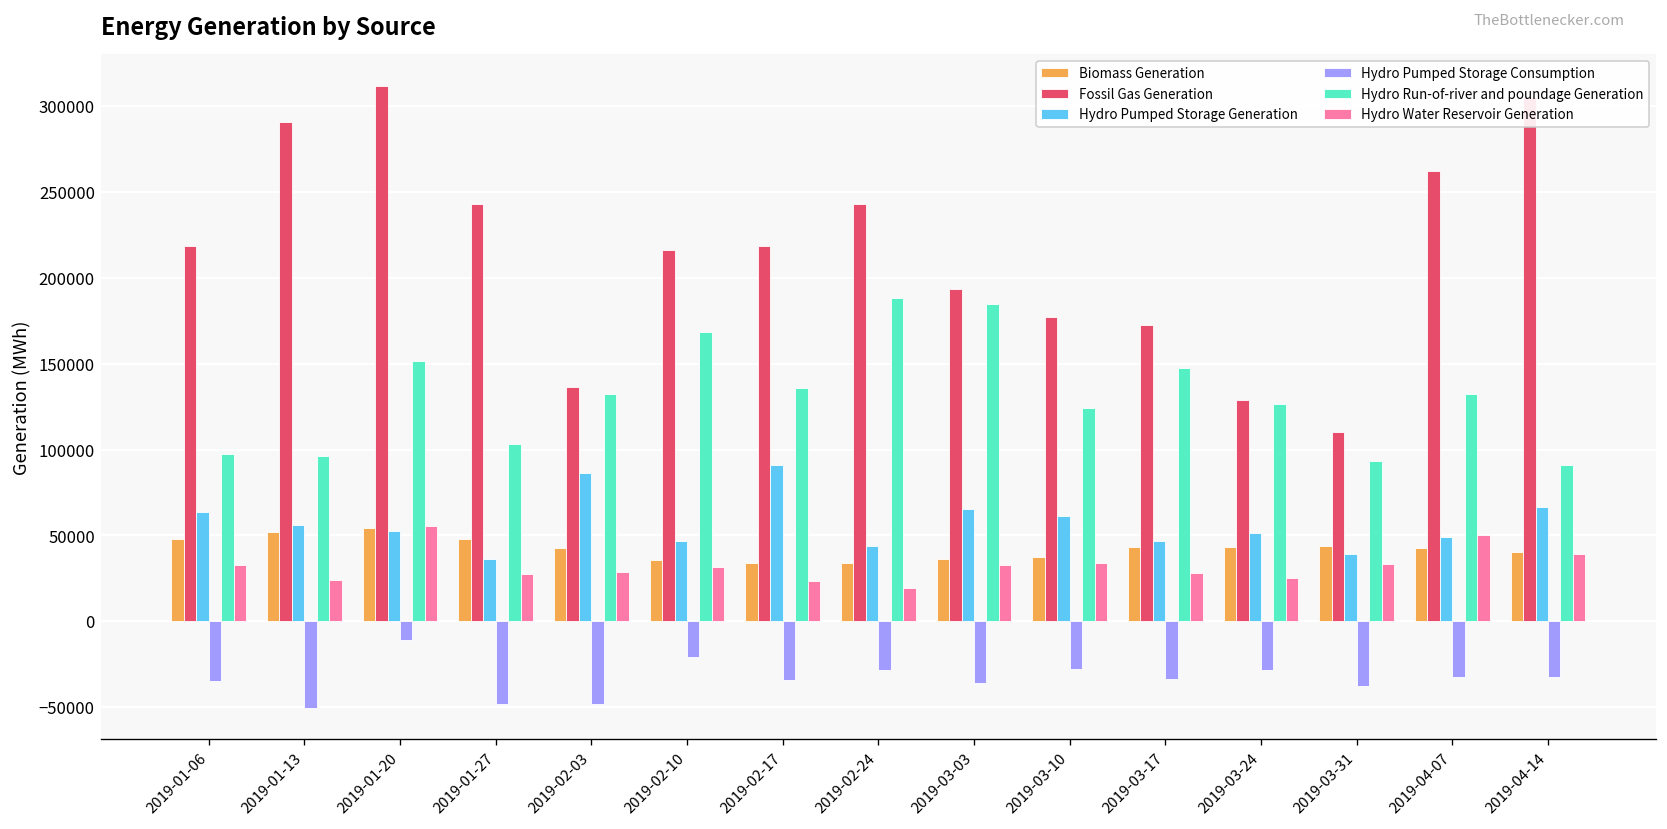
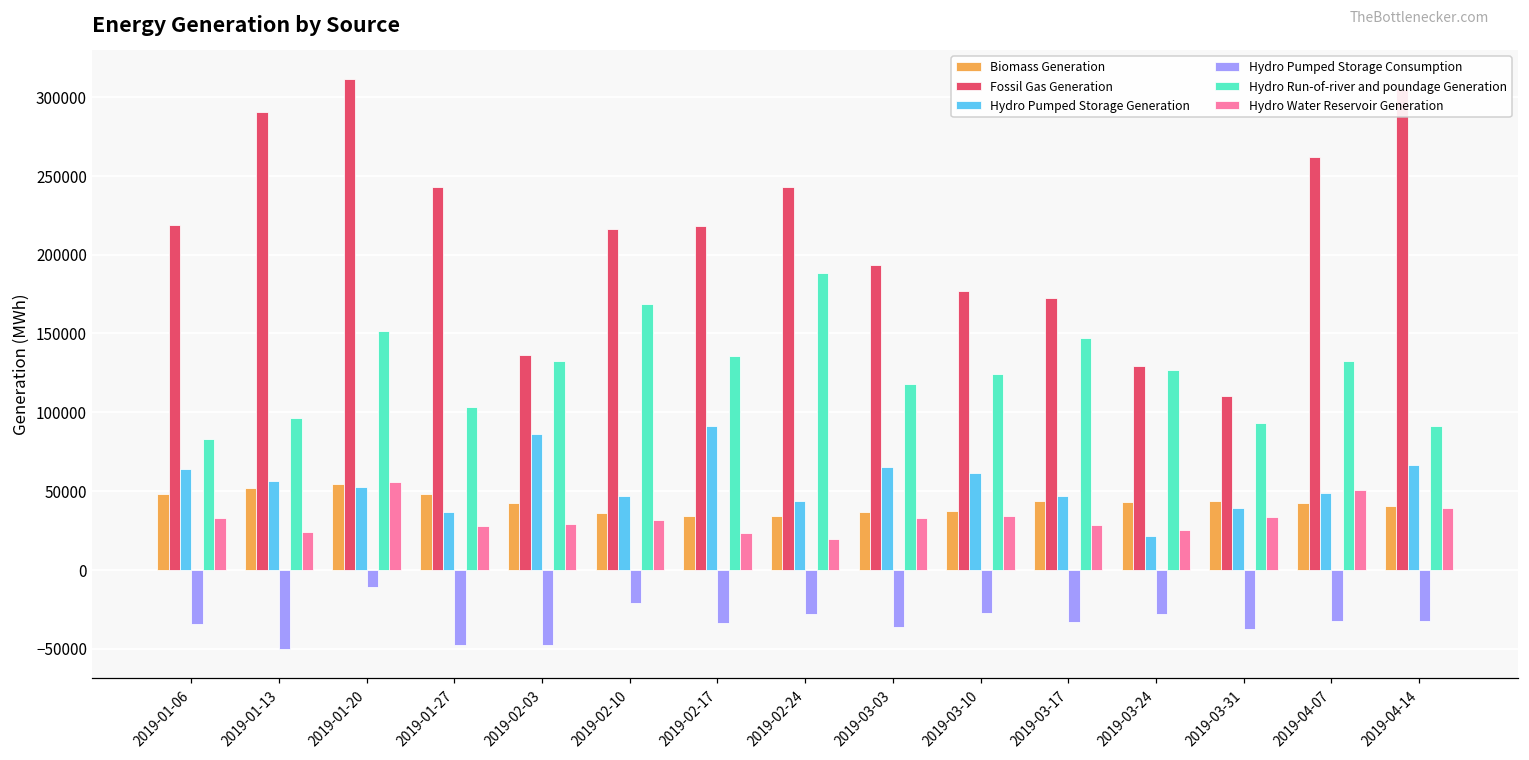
  {
    "Biomass Generation": {
      "2019-01-06": 48000,
      "2019-01-13": 52000,
      "2019-01-20": 55000,
      "2019-01-27": 48000,
      "2019-02-03": 42000,
      "2019-02-10": 36000,
      "2019-02-17": 34000,
      "2019-02-24": 34000,
      "2019-03-03": 36000,
      "2019-03-10": 37000,
      "2019-03-17": 44000,
      "2019-03-24": 43000,
      "2019-03-31": 44000,
      "2019-04-07": 43000,
      "2019-04-14": 41000
    },
    "Fossil Gas Generation": {
      "2019-01-06": 219000,
      "2019-01-13": 290000,
      "2019-01-20": 312000,
      "2019-01-27": 243000,
      "2019-02-03": 136000,
      "2019-02-10": 216000,
      "2019-02-17": 218000,
      "2019-02-24": 243000,
      "2019-03-03": 193000,
      "2019-03-10": 177000,
      "2019-03-17": 172000,
      "2019-03-24": 129000,
      "2019-03-31": 110000,
      "2019-04-07": 262000
    },
    "Hydro Pumped Storage Generation": {
      "2019-01-06": 64000,
      "2019-01-13": 56000,
      "2019-01-20": 52000,
      "2019-01-27": 36000,
      "2019-02-03": 86000,
      "2019-02-10": 47000,
      "2019-02-17": 91000,
      "2019-02-24": 44000,
      "2019-03-03": 65000,
      "2019-03-10": 61000,
      "2019-03-17": 47000,
-     "2019-03-24": 52000,
+     "2019-03-24": 21000,
      "2019-03-31": 39000,
      "2019-04-07": 49000,
      "2019-04-14": 67000
    },
    "Hydro Pumped Storage Consumption": {
      "2019-01-06": -35000,
      "2019-01-13": -51000,
      "2019-01-20": -11000,
      "2019-01-27": -48000,
      "2019-02-03": -48000,
      "2019-02-10": -21000,
      "2019-02-17": -34000,
      "2019-02-24": -28000,
      "2019-03-03": -36000,
      "2019-03-10": -27000,
      "2019-03-17": -33000,
      "2019-03-24": -28000,
      "2019-03-31": -38000,
      "2019-04-07": -32000,
      "2019-04-14": -32000
    },
    "Hydro Run-of-river and poundage Generation": {
-     "2019-01-06": 97000,
+     "2019-01-06": 83000,
      "2019-01-13": 96000,
      "2019-01-20": 151000,
      "2019-01-27": 103000,
      "2019-02-03": 132000,
      "2019-02-10": 169000,
      "2019-02-17": 136000,
      "2019-02-24": 188000,
-     "2019-03-03": 185000,
+     "2019-03-03": 118000,
      "2019-03-10": 124000,
      "2019-03-17": 147000,
      "2019-03-24": 127000,
      "2019-03-31": 93000,
      "2019-04-07": 132000,
      "2019-04-14": 91000
    },
    "Hydro Water Reservoir Generation": {
      "2019-01-06": 33000,
      "2019-01-13": 24000,
      "2019-01-20": 56000,
      "2019-01-27": 28000,
      "2019-02-03": 29000,
      "2019-02-10": 32000,
      "2019-02-17": 24000,
      "2019-02-24": 19000,
      "2019-03-03": 33000,
      "2019-03-10": 34000,
      "2019-03-17": 28000,
      "2019-03-24": 25000,
      "2019-03-31": 34000,
      "2019-04-07": 50000,
      "2019-04-14": 39000
    }
  }
